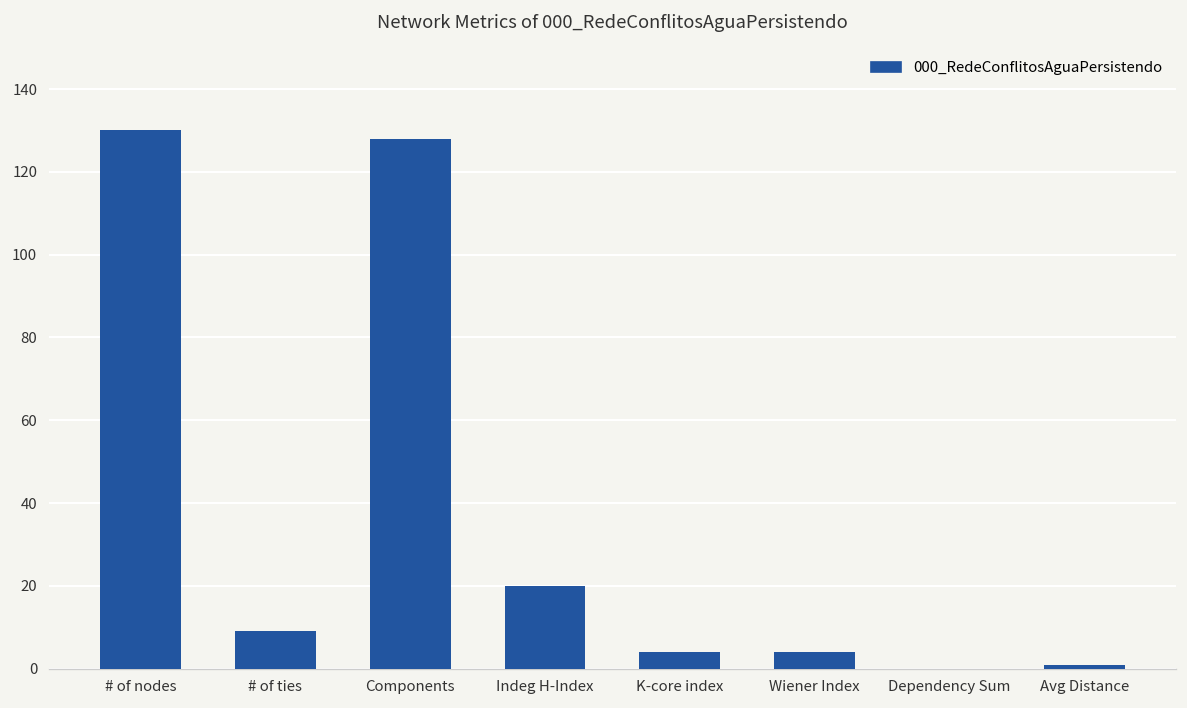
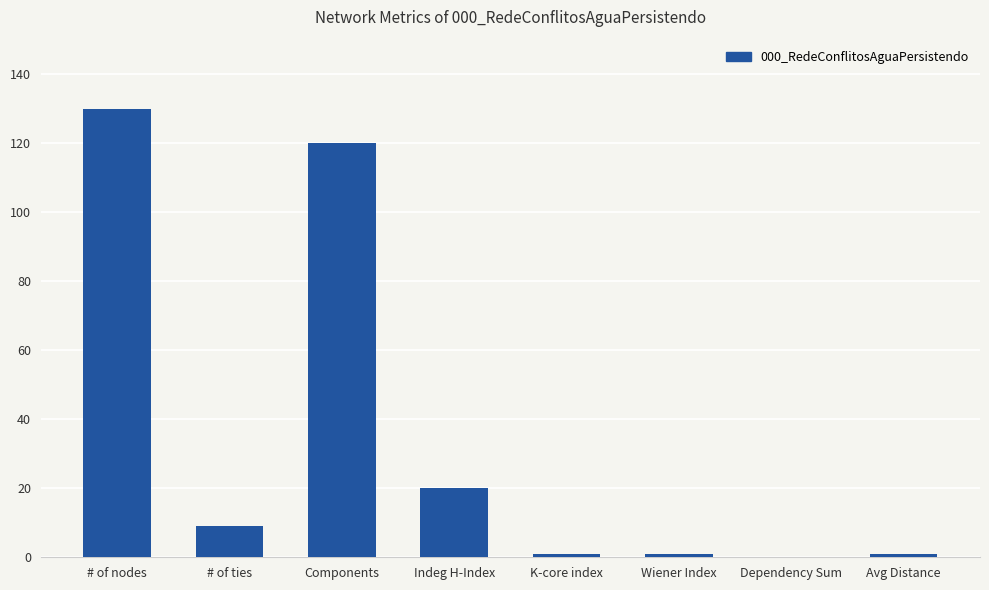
  {
    "# of nodes": 130,
    "# of ties": 9,
-   "Components": 128,
+   "Components": 120,
    "Indeg H-Index": 20,
-   "K-core index": 4,
-   "Wiener Index": 4,
+   "K-core index": 1,
+   "Wiener Index": 1,
    "Dependency Sum": 0,
    "Avg Distance": 1
  }
